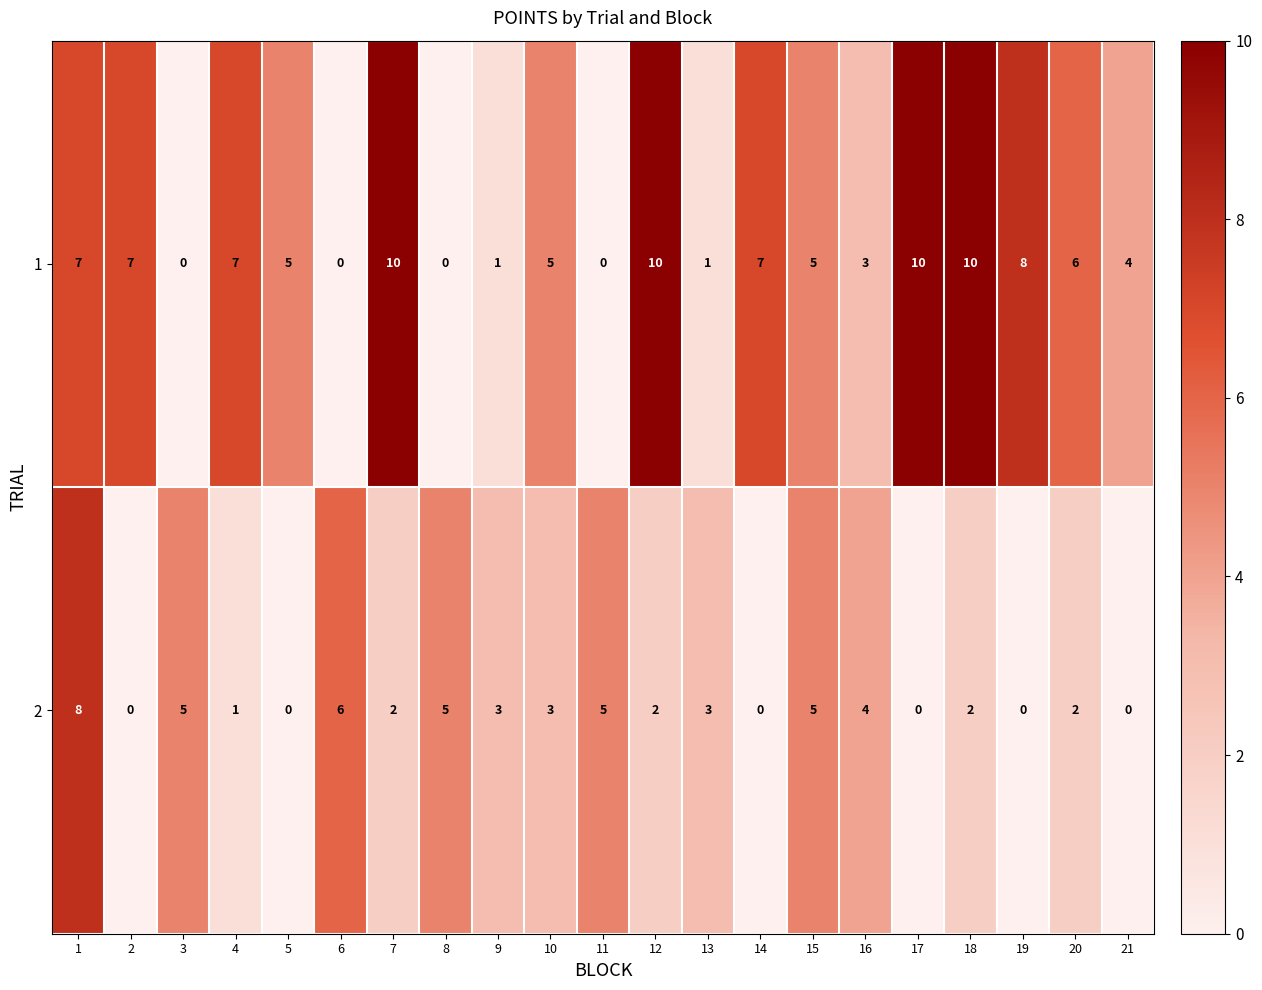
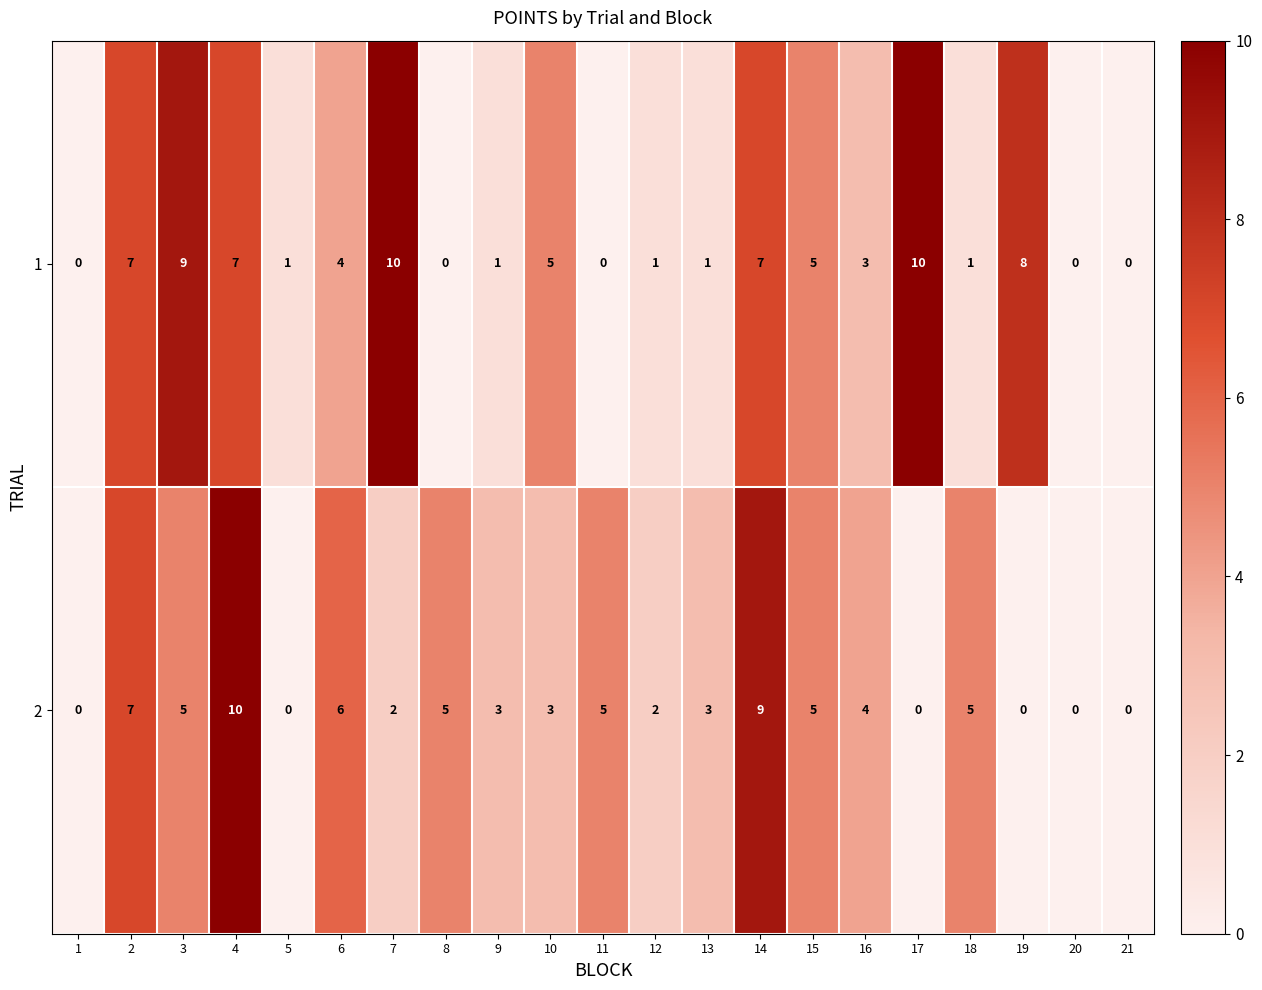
  {
    "1": {
-     "1": 7,
+     "1": 0,
      "2": 7,
-     "3": 0,
+     "3": 9,
      "4": 7,
-     "5": 5,
-     "6": 0,
+     "5": 1,
+     "6": 4,
      "7": 10,
      "8": 0,
      "9": 1,
      "10": 5,
      "11": 0,
-     "12": 10,
+     "12": 1,
      "13": 1,
      "14": 7,
      "15": 5,
      "16": 3,
      "17": 10,
-     "18": 10,
+     "18": 1,
      "19": 8,
-     "20": 6,
-     "21": 4
+     "20": 0,
+     "21": 0
    },
    "2": {
-     "1": 8,
-     "2": 0,
+     "1": 0,
+     "2": 7,
      "3": 5,
-     "4": 1,
+     "4": 10,
      "5": 0,
      "6": 6,
      "7": 2,
      "8": 5,
      "9": 3,
      "10": 3,
      "11": 5,
      "12": 2,
      "13": 3,
-     "14": 0,
+     "14": 9,
      "15": 5,
      "16": 4,
      "17": 0,
-     "18": 2,
+     "18": 5,
      "19": 0,
-     "20": 2,
+     "20": 0,
      "21": 0
    }
  }
